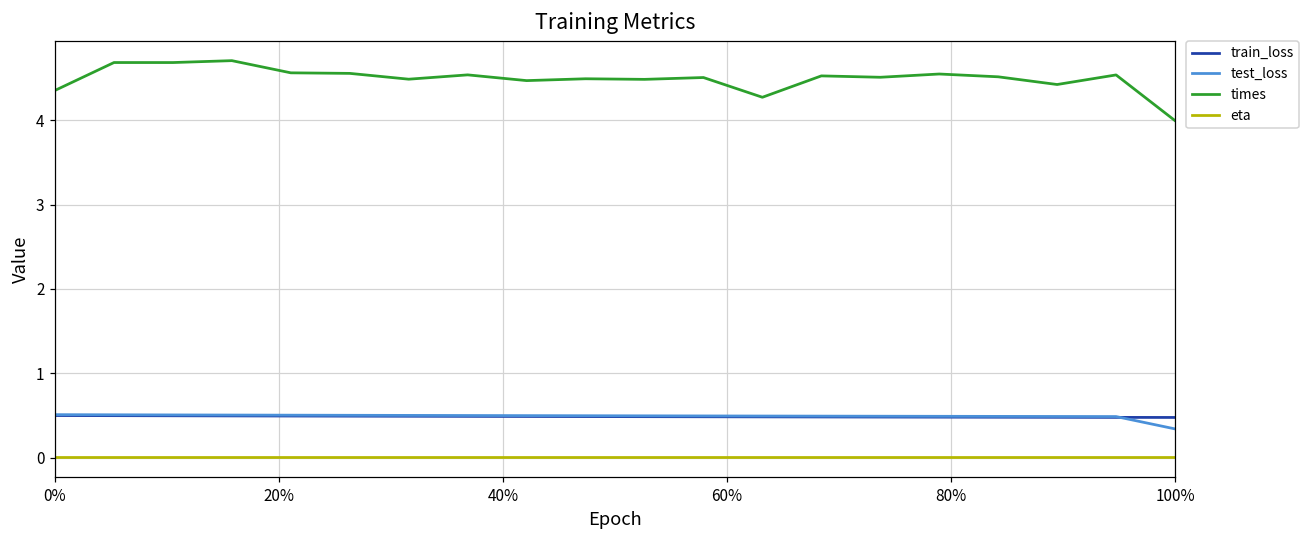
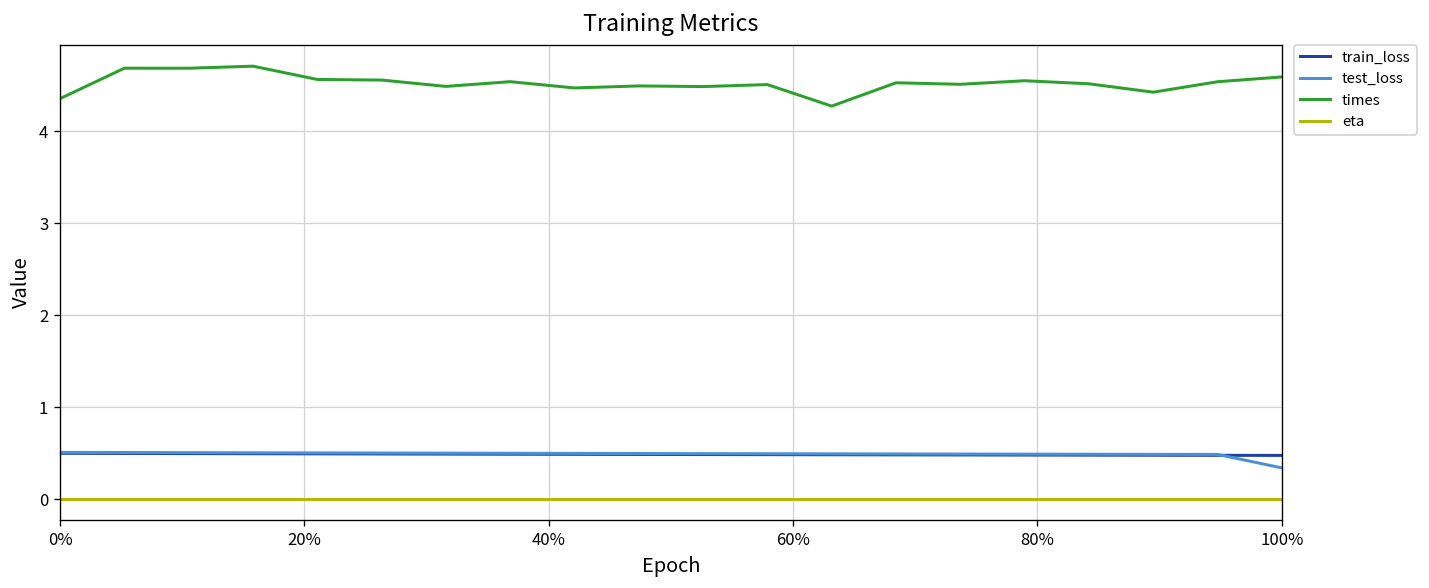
  {
    "train_loss": {
      "100%": 0.5
    },
    "test_loss": {
      "100%": 0.3
    },
    "times": {
      "0%": 4.4,
-     "100%": 4.0
+     "100%": 4.6
    },
    "eta": {
      "0%": 0.0,
      "100%": 0.0
    }
  }
